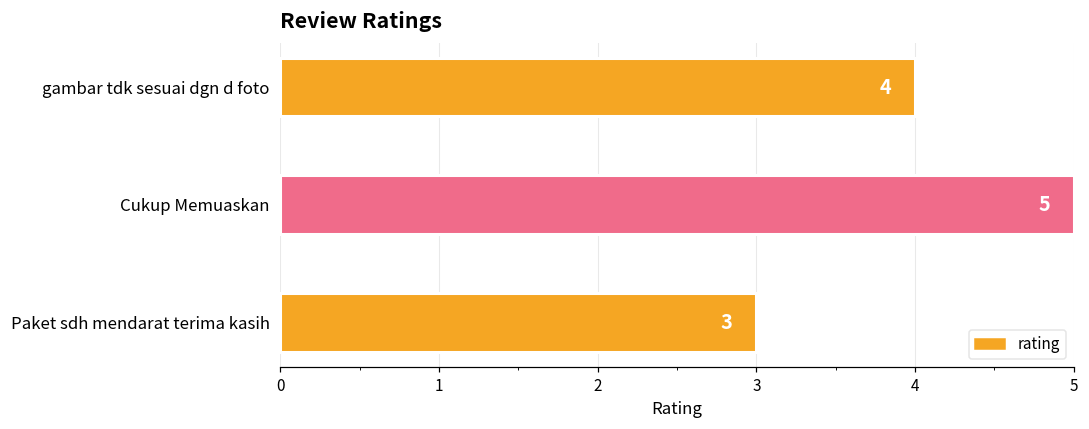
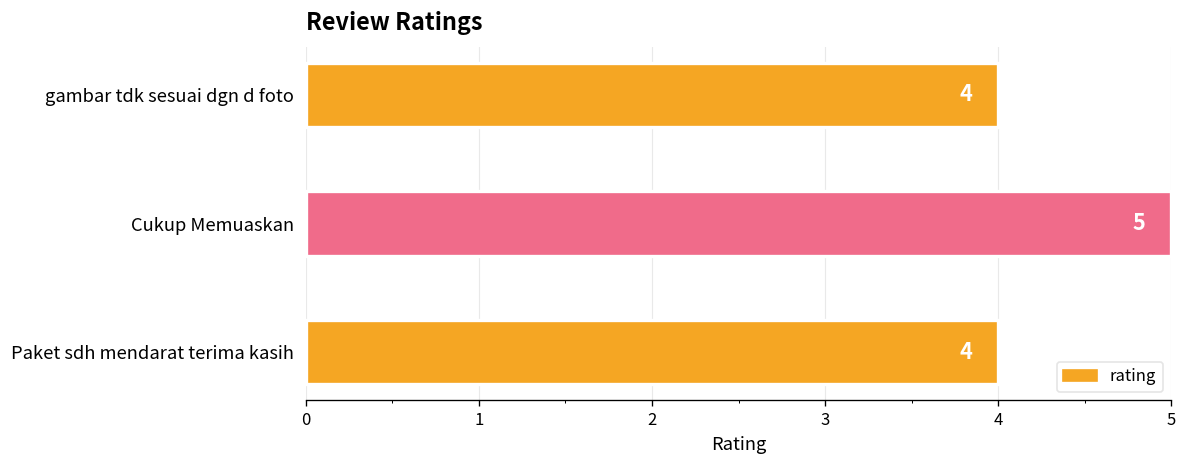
  {
    "gambar tdk sesuai dgn d foto": 4,
    "Cukup Memuaskan": 5,
-   "Paket sdh mendarat terima kasih": 3
+   "Paket sdh mendarat terima kasih": 4
  }
